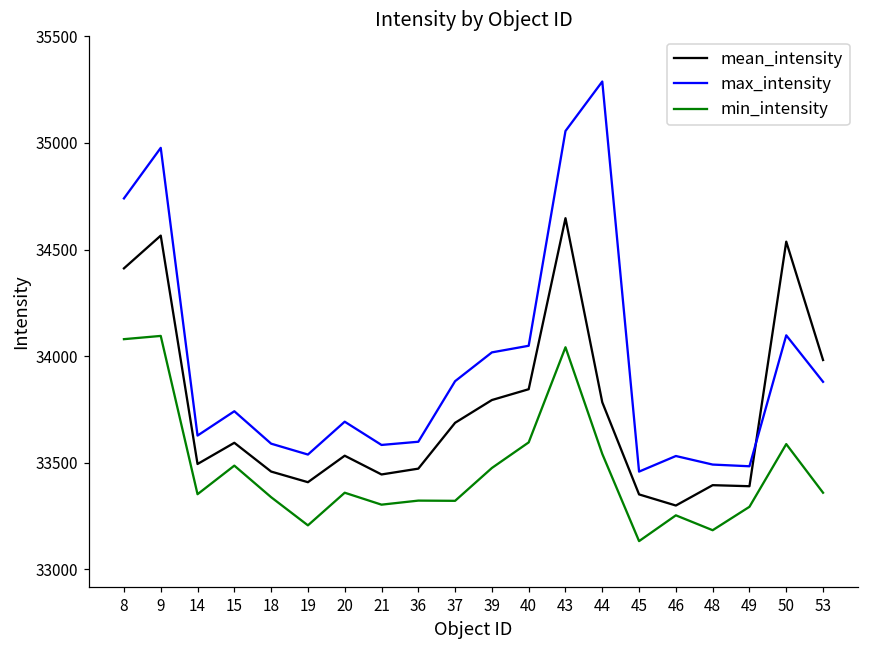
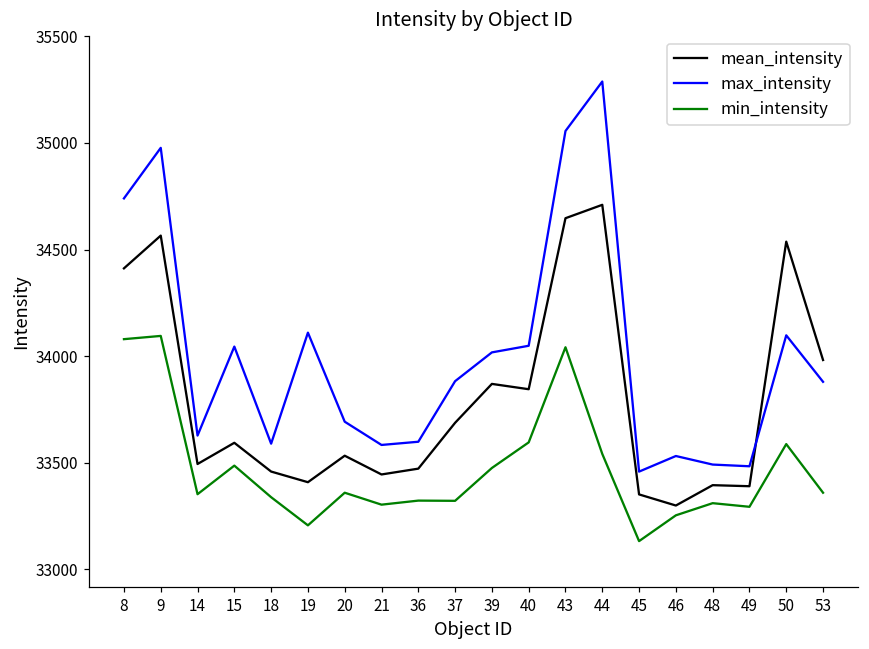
  {
    "mean_intensity": {
      "8": 34410,
      "9": 34570,
      "14": 33490,
      "15": 33590,
      "18": 33460,
      "19": 33410,
      "20": 33530,
      "21": 33450,
      "36": 33470,
      "37": 33690,
-     "39": 33790,
+     "39": 33870,
      "40": 33850,
      "43": 34650,
-     "44": 33780,
+     "44": 34710,
      "45": 33350,
      "46": 33300,
      "48": 33400,
      "49": 33390,
      "50": 34540,
      "53": 33980
    },
    "max_intensity": {
      "8": 34740,
      "9": 34980,
      "14": 33630,
-     "15": 33740,
+     "15": 34050,
      "18": 33590,
-     "19": 33540,
+     "19": 34110,
      "20": 33690,
      "21": 33580,
      "36": 33600,
      "37": 33880,
      "39": 34020,
      "40": 34050,
      "43": 35060,
      "44": 35290,
      "45": 33460,
      "46": 33530,
      "48": 33490,
      "49": 33480,
      "50": 34100,
      "53": 33880
    },
    "min_intensity": {
      "8": 34080,
      "9": 34100,
      "14": 33350,
      "15": 33490,
      "18": 33340,
      "19": 33210,
      "20": 33360,
      "21": 33300,
      "36": 33320,
      "37": 33320,
      "39": 33480,
      "40": 33600,
      "43": 34040,
      "44": 33540,
      "45": 33130,
      "46": 33250,
-     "48": 33180,
+     "48": 33310,
      "49": 33290,
      "50": 33590,
      "53": 33360
    }
  }
